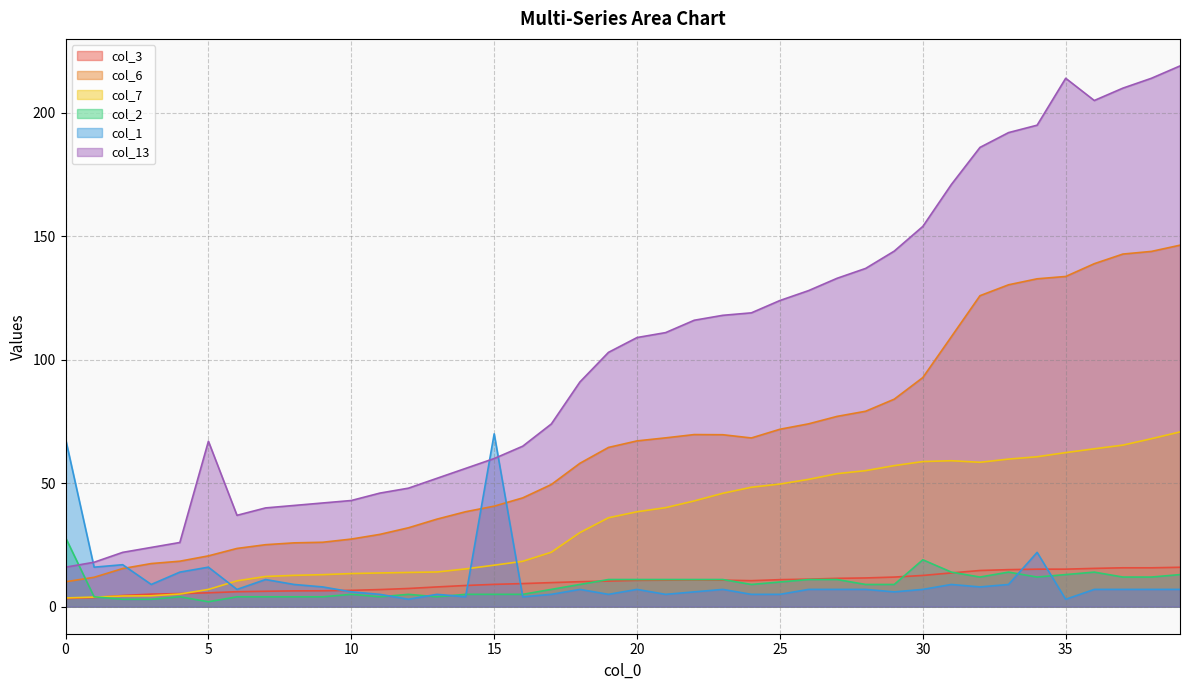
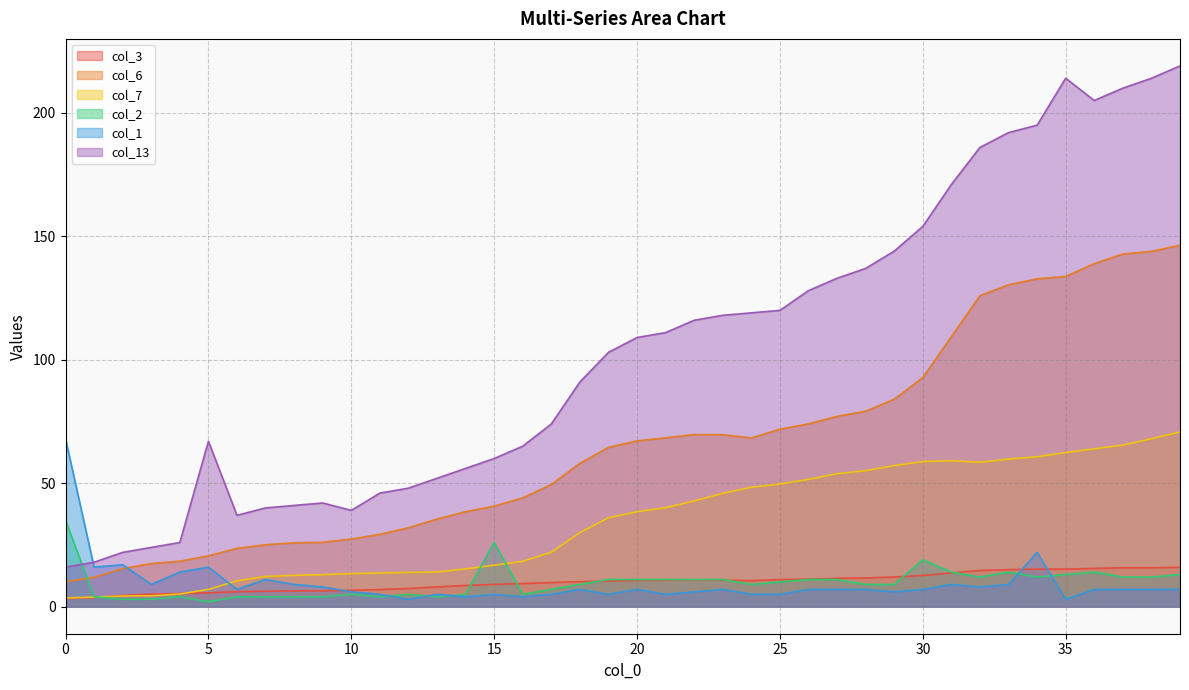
  {
    "col_2": {
-     "0": 28,
+     "0": 35,
      "5": 2,
-     "15": 5,
+     "15": 26,
      "30": 19,
      "35": 13
    },
    "col_1": {
      "0": 68,
      "5": 16,
-     "15": 70,
+     "15": 5,
      "20": 7,
      "25": 5,
      "30": 7,
      "35": 3
    },
    "col_13": {
      "0": 16,
      "5": 67,
-     "10": 43,
+     "10": 39,
      "15": 60,
      "20": 109,
-     "25": 124,
+     "25": 120,
      "30": 154,
      "35": 214
    }
  }
